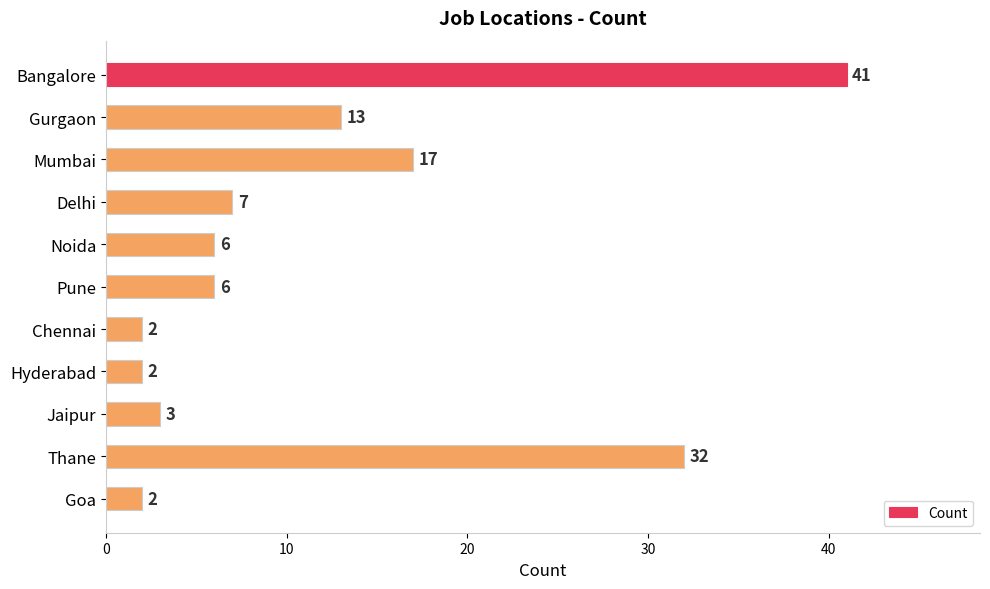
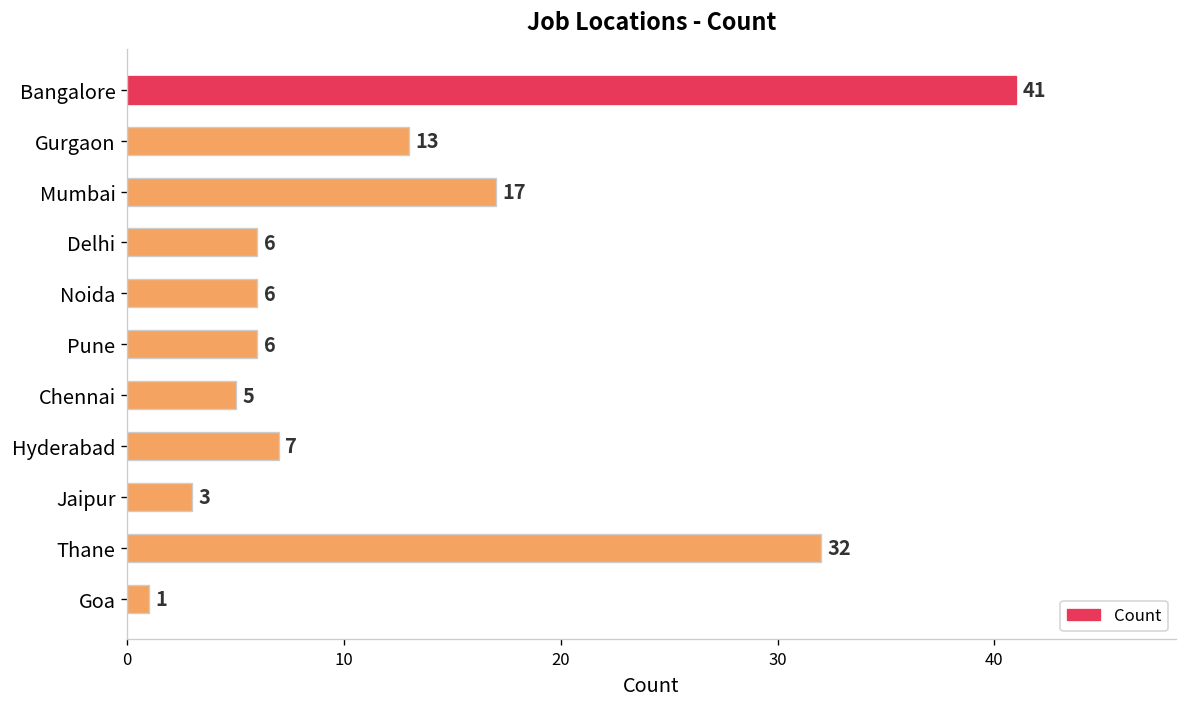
  {
    "Bangalore": 41,
    "Gurgaon": 13,
    "Mumbai": 17,
-   "Delhi": 7,
+   "Delhi": 6,
    "Noida": 6,
    "Pune": 6,
-   "Chennai": 2,
-   "Hyderabad": 2,
+   "Chennai": 5,
+   "Hyderabad": 7,
    "Jaipur": 3,
    "Thane": 32,
-   "Goa": 2
+   "Goa": 1
  }
